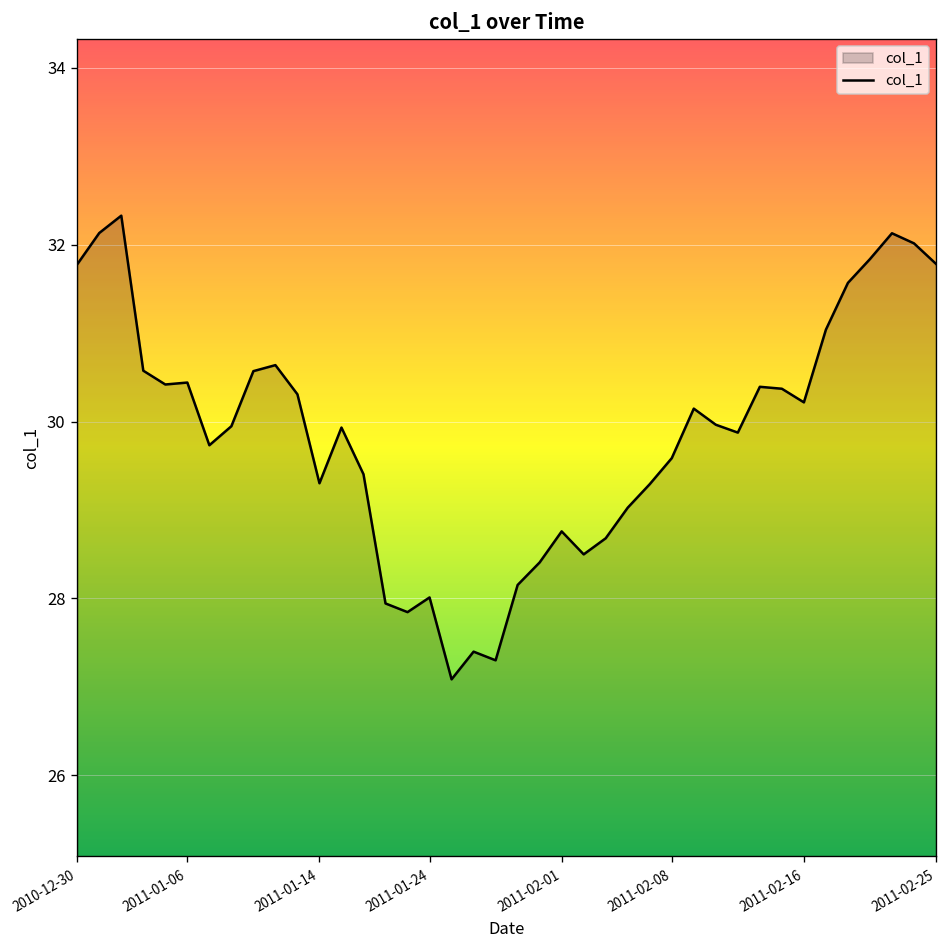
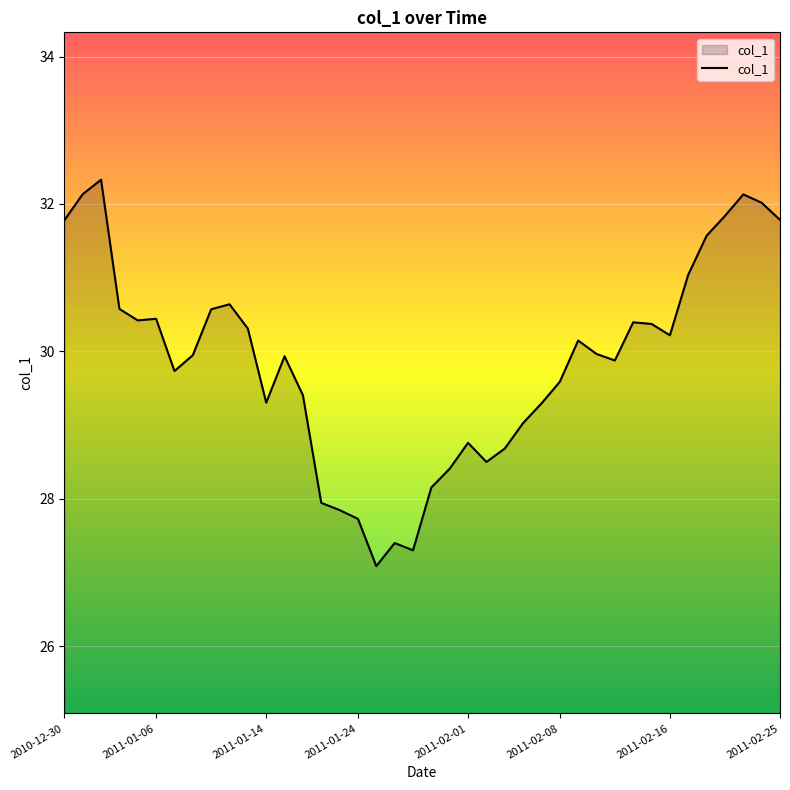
  {
    "2010-12-30": 31.8,
    "2011-01-06": 30.4,
    "2011-01-14": 29.3,
-   "2011-01-24": 28.0,
+   "2011-01-24": 27.7,
    "2011-02-01": 28.8,
    "2011-02-08": 29.6,
    "2011-02-16": 30.2,
    "2011-02-25": 31.8
  }
